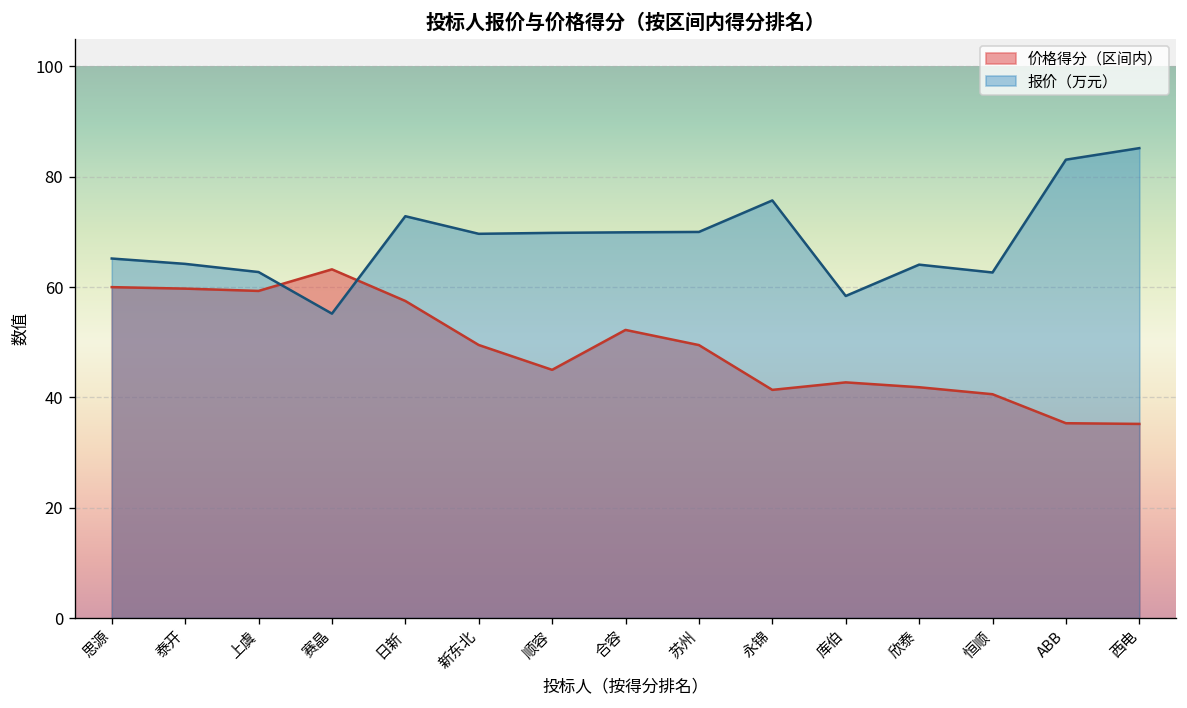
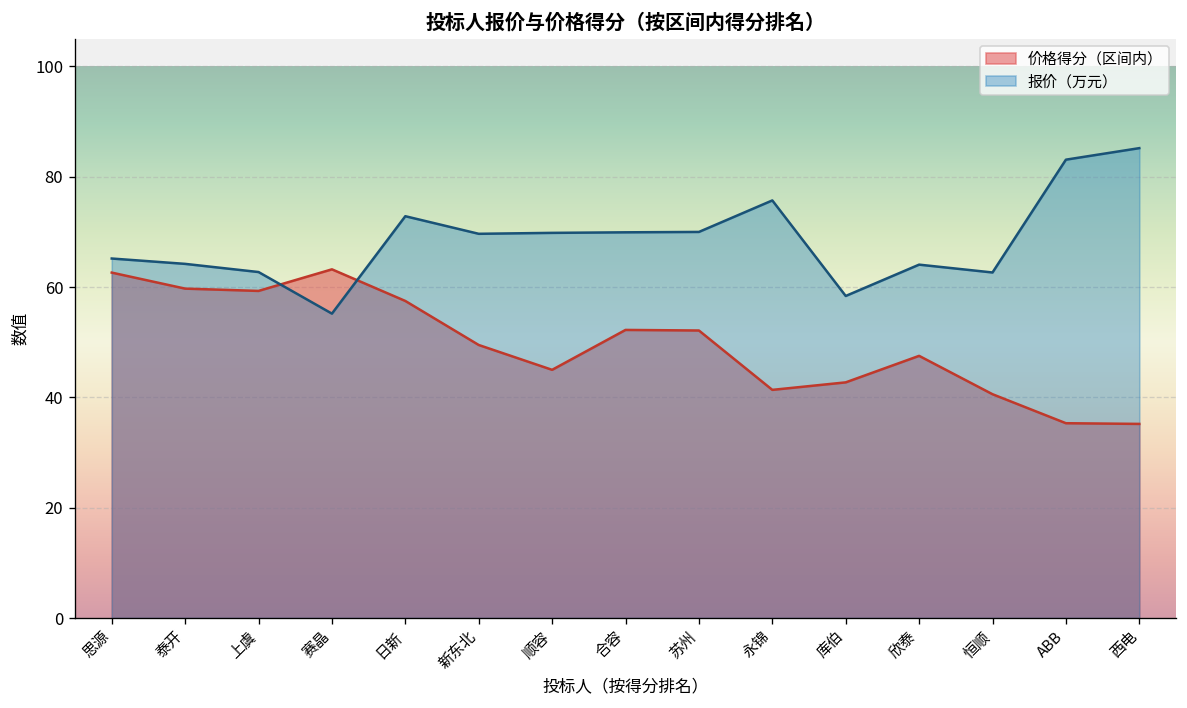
  {
    "价格得分（区间内）": {
-     "思源": 60,
+     "思源": 63,
      "泰开": 60,
      "上虞": 59,
      "赛晶": 63,
      "日新": 57,
      "新东北": 49,
      "顺容": 45,
      "合容": 52,
-     "苏州": 49,
+     "苏州": 52,
      "永锦": 41,
      "库伯": 43,
-     "欣泰": 42,
+     "欣泰": 48,
      "恒顺": 41,
      "ABB": 35,
      "西电": 35
    },
    "报价（万元）": {
      "思源": 65,
      "泰开": 64,
      "上虞": 63,
      "赛晶": 55,
      "日新": 73,
      "新东北": 70,
      "顺容": 70,
      "合容": 70,
      "苏州": 70,
      "永锦": 76,
      "库伯": 58,
      "欣泰": 64,
      "恒顺": 63,
      "ABB": 83,
      "西电": 85
    }
  }
